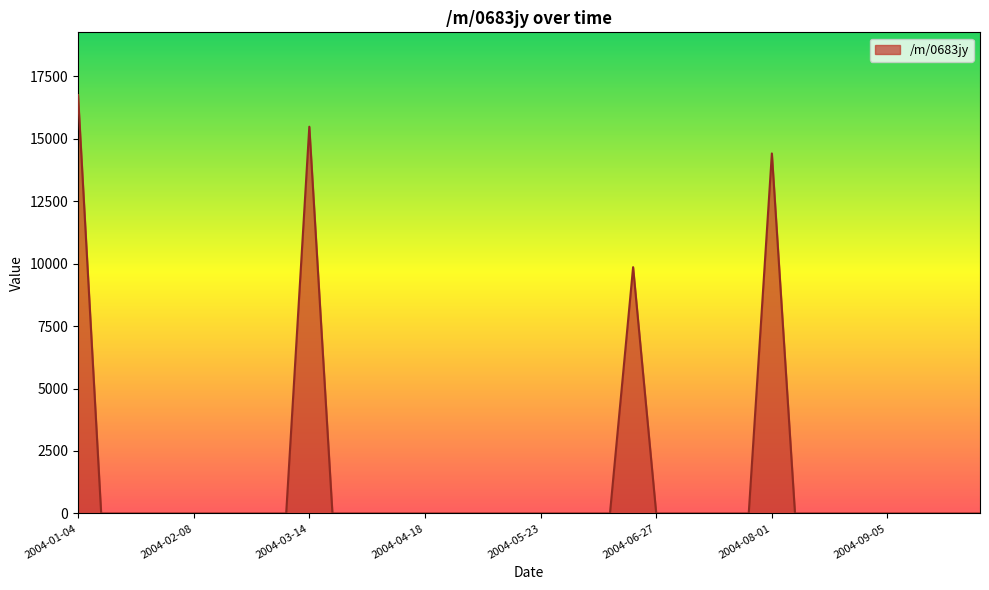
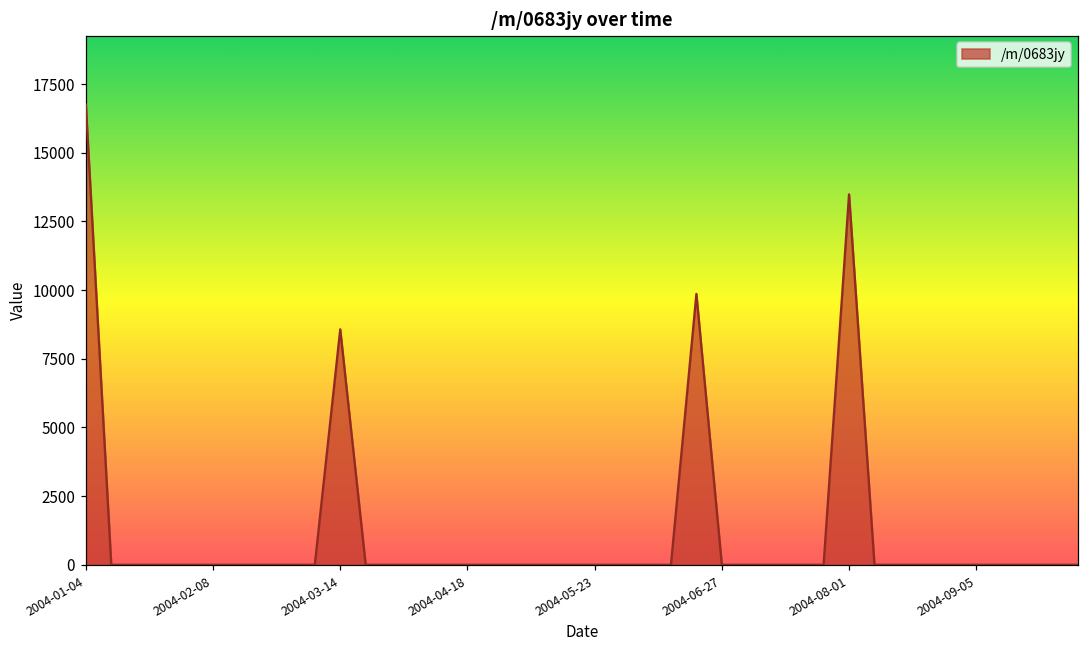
  {
    "2004-01-04": 16800,
    "2004-02-08": 0,
-   "2004-03-14": 15500,
+   "2004-03-14": 8600,
    "2004-04-18": 0,
    "2004-05-23": 0,
    "2004-06-27": 0,
-   "2004-08-01": 14400,
+   "2004-08-01": 13500,
    "2004-09-05": 0
  }
